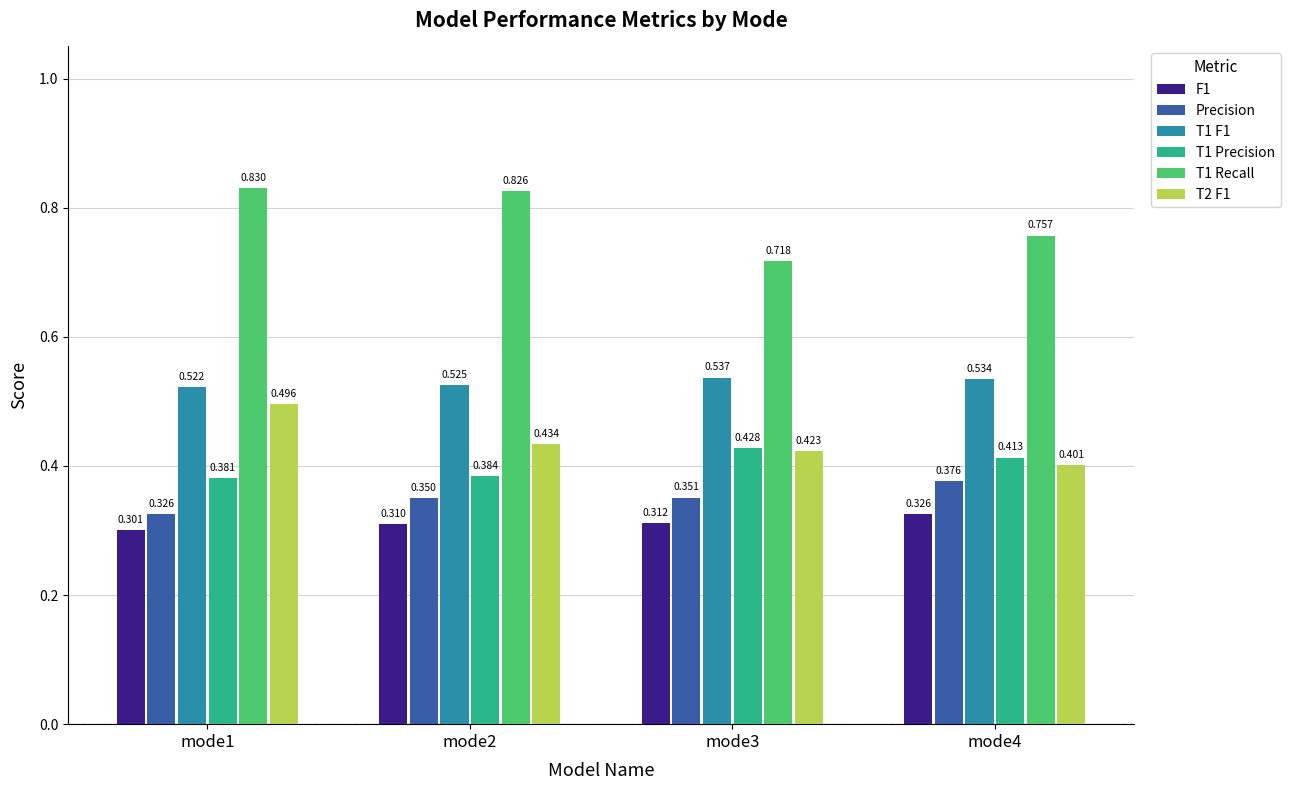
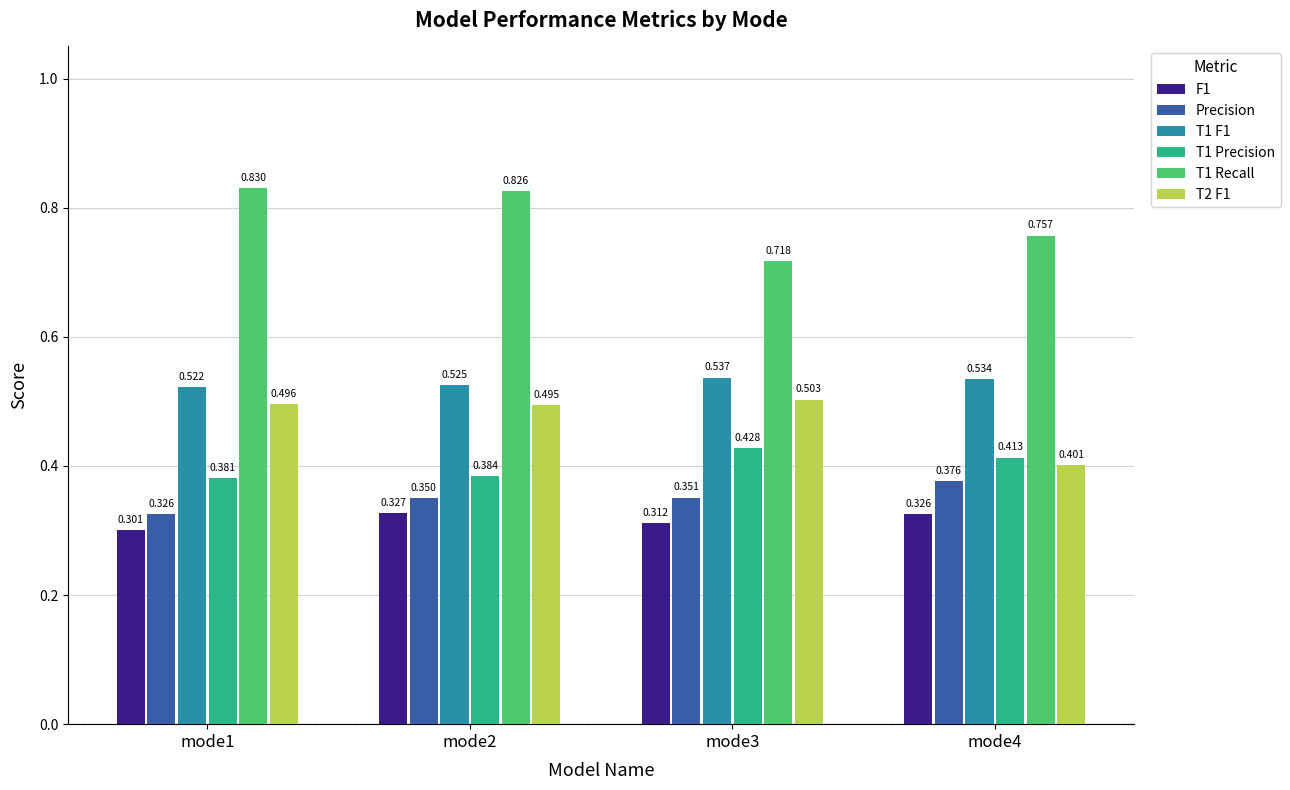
  {
    "F1": {
      "mode1": 0.301,
-     "mode2": 0.310,
+     "mode2": 0.327,
      "mode3": 0.312,
      "mode4": 0.326
    },
    "T2 F1": {
      "mode1": 0.496,
-     "mode2": 0.434,
-     "mode3": 0.423,
+     "mode2": 0.495,
+     "mode3": 0.503,
      "mode4": 0.401
    }
  }
